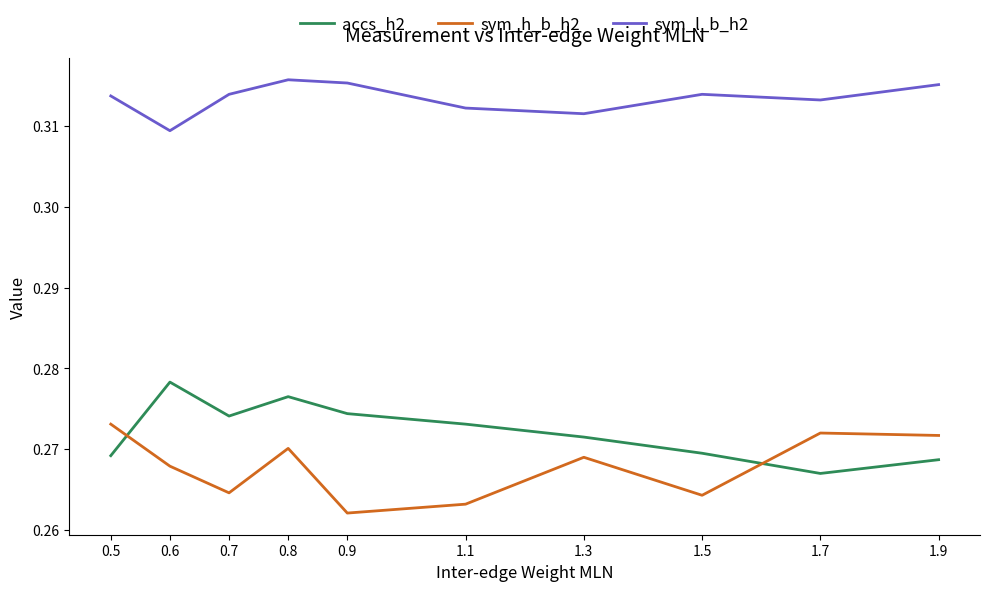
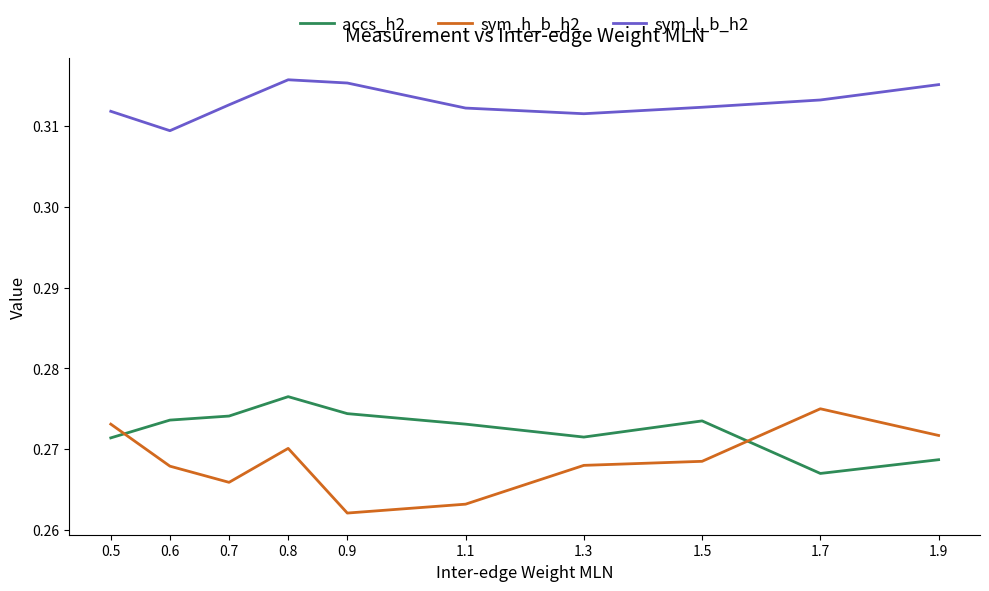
  {
    "accs_h2": {
-     "0.5": 0.269,
-     "0.6": 0.278,
+     "0.5": 0.271,
+     "0.6": 0.274,
      "0.7": 0.274,
      "0.8": 0.277,
      "0.9": 0.274,
      "1.1": 0.273,
      "1.3": 0.272,
-     "1.5": 0.270,
+     "1.5": 0.274,
      "1.7": 0.267,
      "1.9": 0.269
    },
    "sym_h_b_h2": {
      "0.5": 0.273,
      "0.6": 0.268,
-     "0.7": 0.265,
+     "0.7": 0.266,
      "0.8": 0.270,
      "0.9": 0.262,
      "1.1": 0.263,
-     "1.3": 0.269,
-     "1.5": 0.264,
-     "1.7": 0.272,
+     "1.3": 0.268,
+     "1.5": 0.269,
+     "1.7": 0.275,
      "1.9": 0.272
    },
    "sym_l_b_h2": {
-     "0.5": 0.314,
+     "0.5": 0.312,
      "0.6": 0.309,
-     "0.7": 0.314,
+     "0.7": 0.313,
      "0.8": 0.316,
      "0.9": 0.315,
      "1.1": 0.312,
      "1.3": 0.312,
-     "1.5": 0.314,
+     "1.5": 0.312,
      "1.7": 0.313,
      "1.9": 0.315
    }
  }
